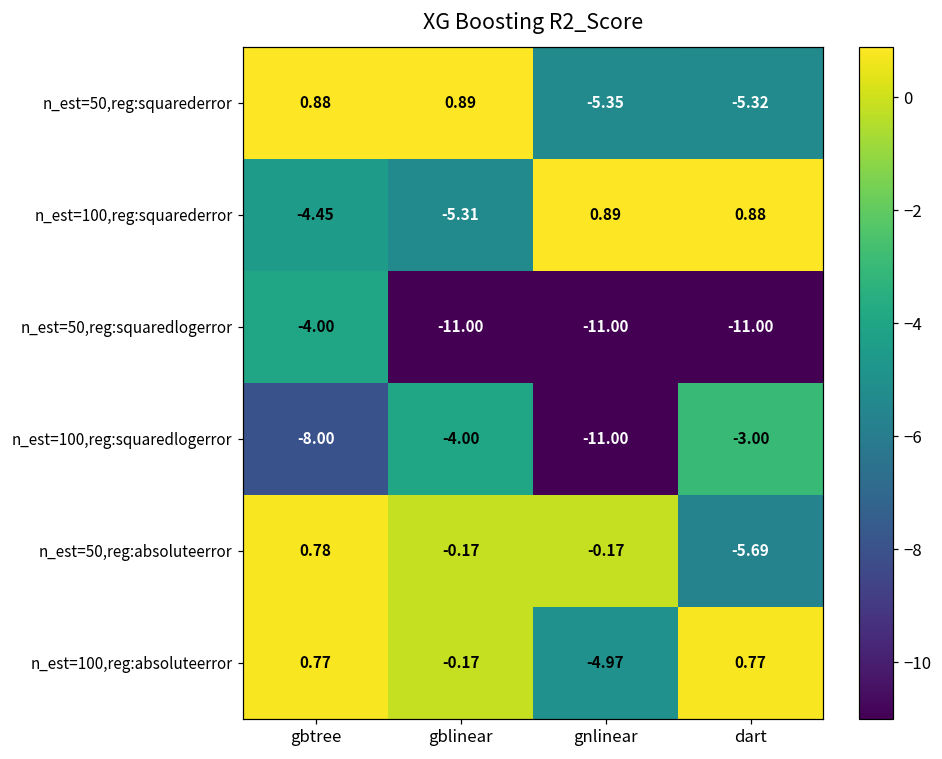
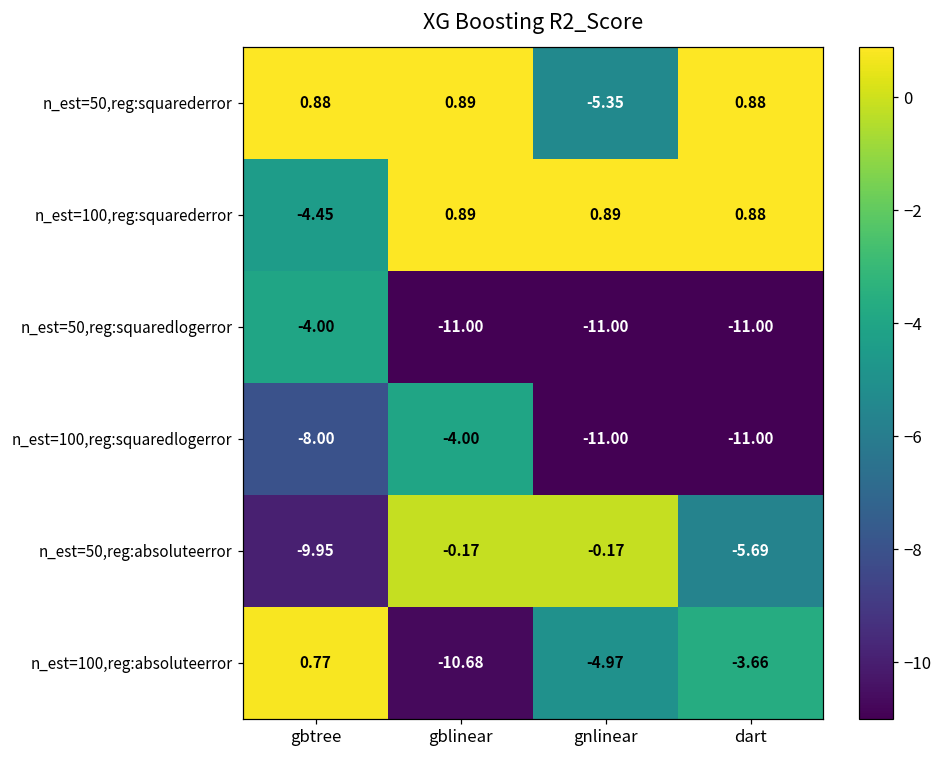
  {
    "n_est=50,reg:squarederror": {
      "gbtree": 0.88,
      "gblinear": 0.89,
      "gnlinear": -5.35,
-     "dart": -5.32
+     "dart": 0.88
    },
    "n_est=100,reg:squarederror": {
      "gbtree": -4.45,
-     "gblinear": -5.31,
+     "gblinear": 0.89,
      "gnlinear": 0.89,
      "dart": 0.88
    },
    "n_est=50,reg:squaredlogerror": {
      "gbtree": -4.00,
      "gblinear": -11.00,
      "gnlinear": -11.00,
      "dart": -11.00
    },
    "n_est=100,reg:squaredlogerror": {
      "gbtree": -8.00,
      "gblinear": -4.00,
      "gnlinear": -11.00,
-     "dart": -3.00
+     "dart": -11.00
    },
    "n_est=50,reg:absoluteerror": {
-     "gbtree": 0.78,
+     "gbtree": -9.95,
      "gblinear": -0.17,
      "gnlinear": -0.17,
      "dart": -5.69
    },
    "n_est=100,reg:absoluteerror": {
      "gbtree": 0.77,
-     "gblinear": -0.17,
+     "gblinear": -10.68,
      "gnlinear": -4.97,
-     "dart": 0.77
+     "dart": -3.66
    }
  }
